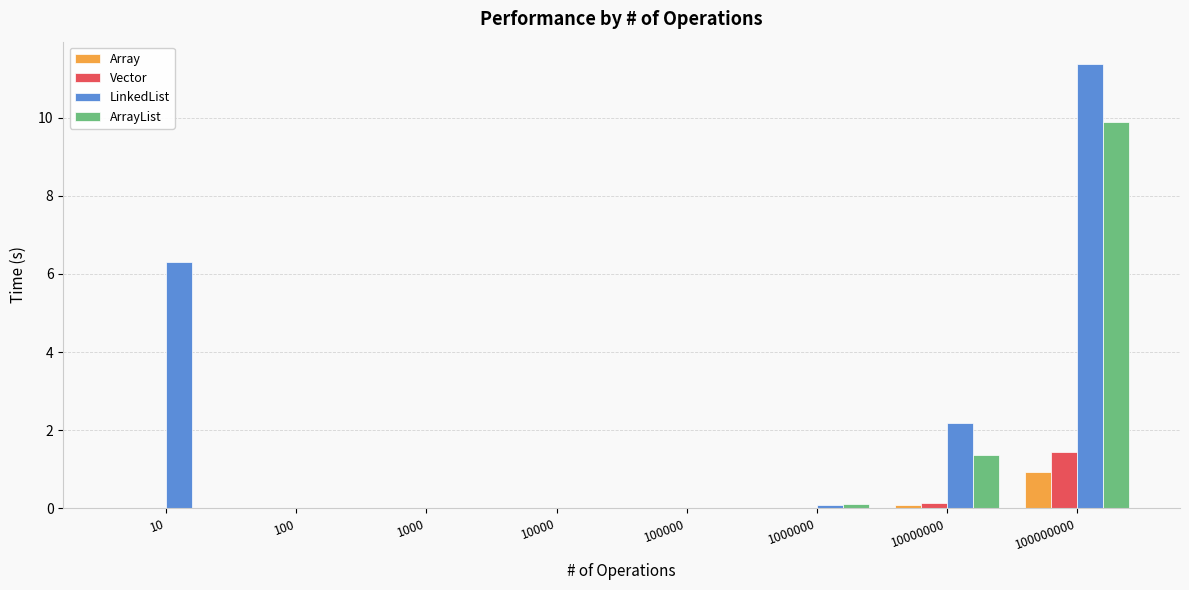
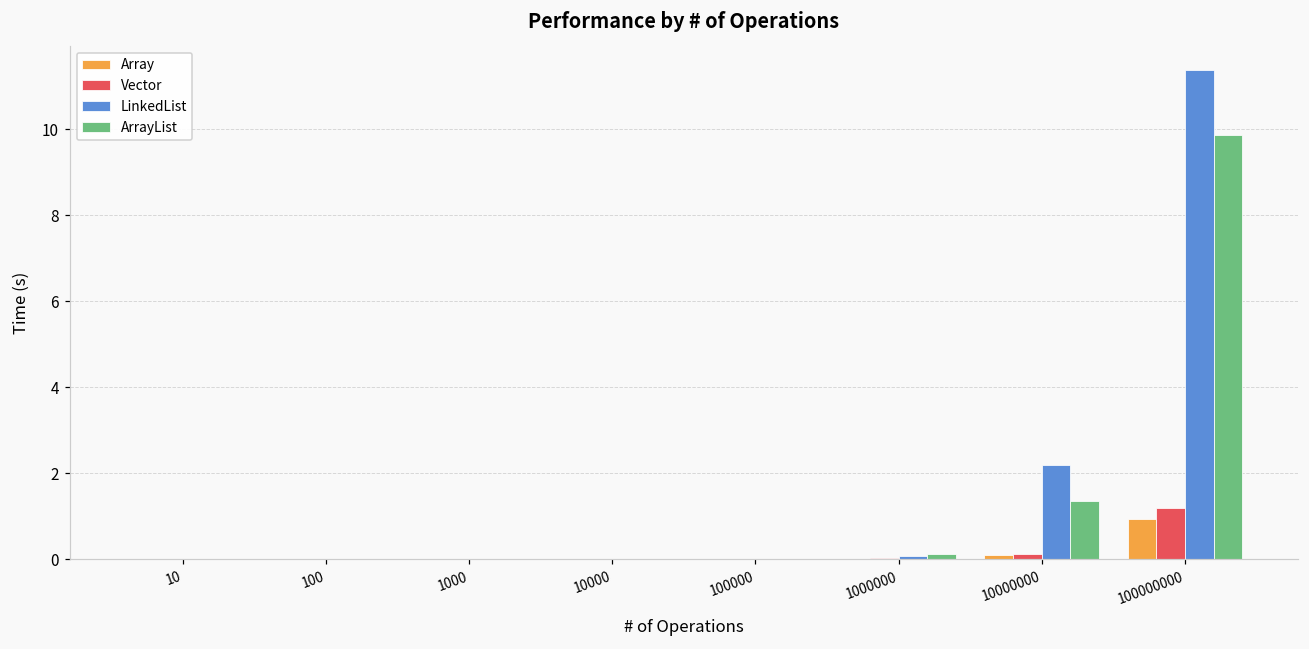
  {
    "Array": {
      "10000000": 0.1,
      "100000000": 0.9
    },
    "Vector": {
      "10000000": 0.1,
-     "100000000": 1.4
+     "100000000": 1.2
    },
    "LinkedList": {
-     "10": 6.3,
+     "10": 0.0,
      "1000000": 0.1,
      "10000000": 2.2,
      "100000000": 11.4
    },
    "ArrayList": {
      "1000000": 0.1,
      "10000000": 1.4,
      "100000000": 9.9
    }
  }
